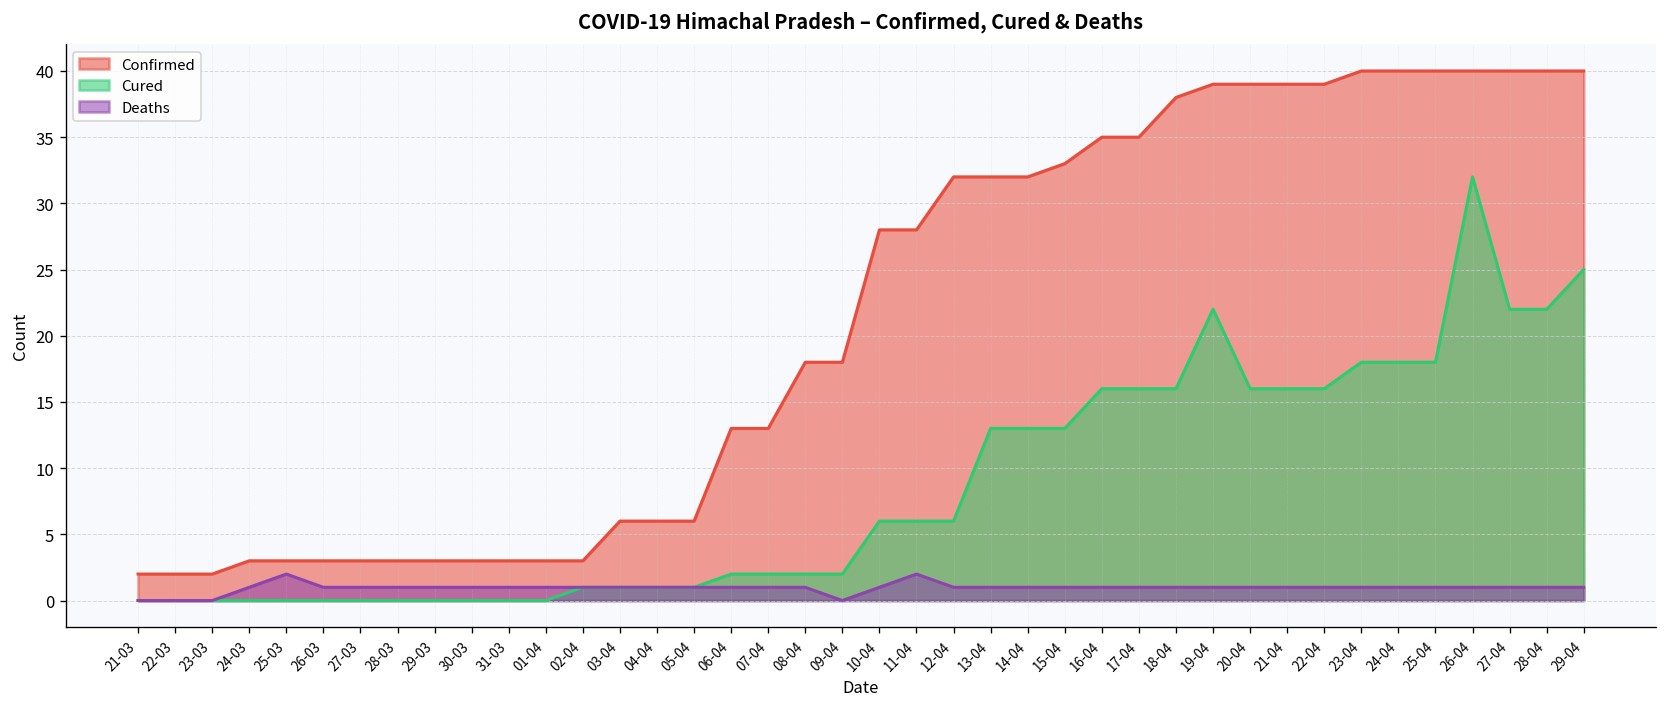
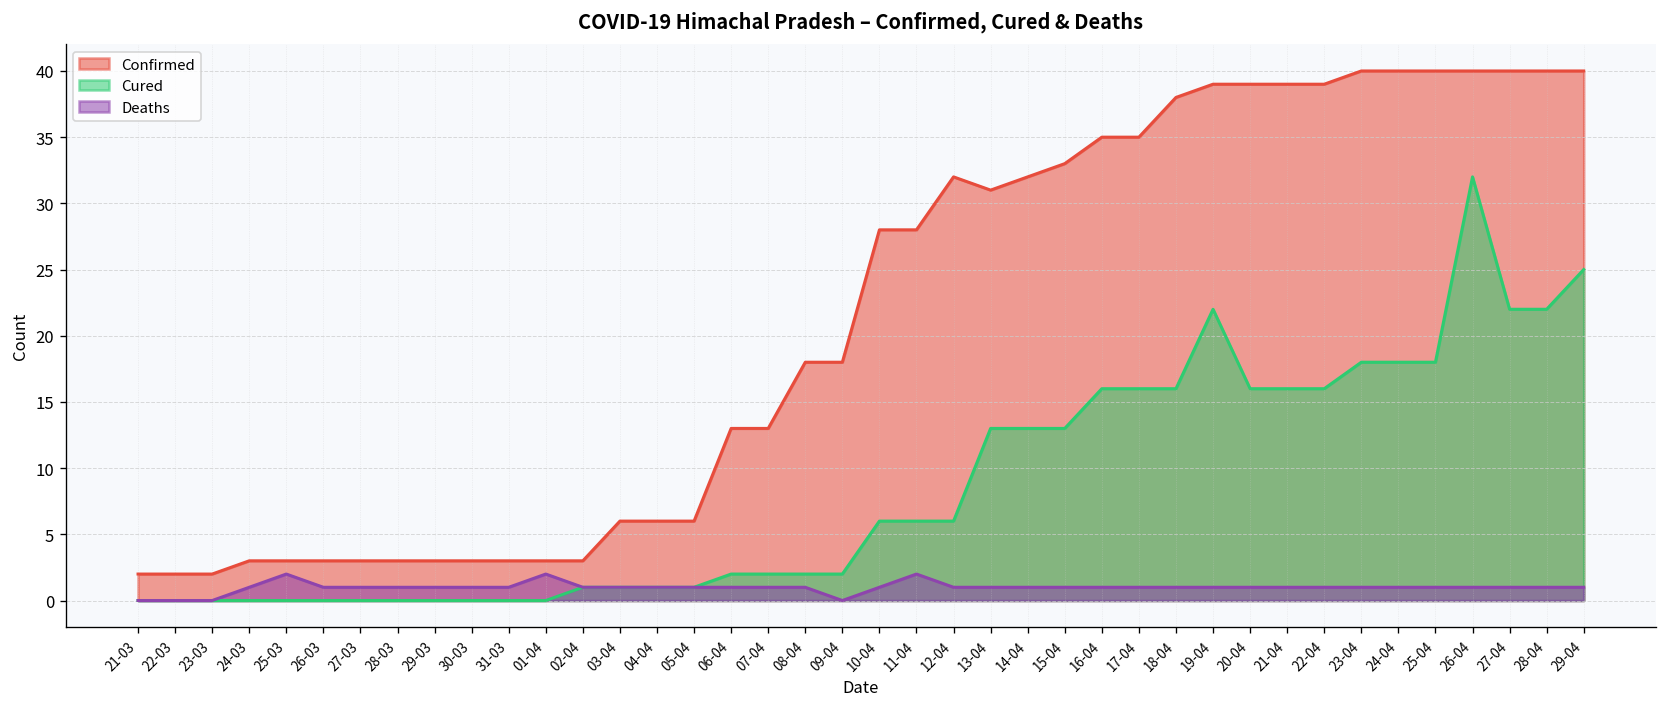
  {
    "Confirmed": {
      "21-03": 2,
      "22-03": 2,
      "23-03": 2,
      "24-03": 3,
      "25-03": 3,
      "26-03": 3,
      "27-03": 3,
      "28-03": 3,
      "29-03": 3,
      "30-03": 3,
      "31-03": 3,
      "01-04": 3,
      "02-04": 3,
      "03-04": 6,
      "04-04": 6,
      "05-04": 6,
      "06-04": 13,
      "07-04": 13,
      "08-04": 18,
      "09-04": 18,
      "10-04": 28,
      "11-04": 28,
      "12-04": 32,
-     "13-04": 32,
+     "13-04": 31,
      "14-04": 32,
      "15-04": 33,
      "16-04": 35,
      "17-04": 35,
      "18-04": 38,
      "19-04": 39,
      "20-04": 39,
      "21-04": 39,
      "22-04": 39,
      "23-04": 40,
      "24-04": 40,
      "25-04": 40,
      "26-04": 40,
      "27-04": 40,
      "28-04": 40,
      "29-04": 40
    },
    "Cured": {
      "24-03": 0,
      "25-03": 0,
      "26-03": 0,
      "27-03": 0,
      "28-03": 0,
      "29-03": 0,
      "30-03": 0,
      "31-03": 0,
      "01-04": 0,
      "06-04": 2,
      "07-04": 2,
      "08-04": 2,
      "09-04": 2,
      "10-04": 6,
      "11-04": 6,
      "12-04": 6,
      "13-04": 13,
      "14-04": 13,
      "15-04": 13,
      "16-04": 16,
      "17-04": 16,
      "18-04": 16,
      "19-04": 22,
      "20-04": 16,
      "21-04": 16,
      "22-04": 16,
      "23-04": 18,
      "24-04": 18,
      "25-04": 18,
      "26-04": 32,
      "27-04": 22,
      "28-04": 22,
      "29-04": 25
    },
    "Deaths": {
      "24-03": 1,
      "25-03": 2,
      "26-03": 1,
      "27-03": 1,
      "28-03": 1,
      "29-03": 1,
      "30-03": 1,
      "31-03": 1,
-     "01-04": 1,
+     "01-04": 2,
      "06-04": 1,
      "07-04": 1,
      "08-04": 1,
      "09-04": 0,
      "10-04": 1,
      "11-04": 2,
      "12-04": 1,
      "13-04": 1,
      "14-04": 1,
      "15-04": 1,
      "16-04": 1,
      "17-04": 1,
      "18-04": 1,
      "19-04": 1,
      "20-04": 1,
      "21-04": 1,
      "22-04": 1,
      "23-04": 1,
      "24-04": 1,
      "25-04": 1,
      "26-04": 1,
      "27-04": 1,
      "28-04": 1,
      "29-04": 1
    }
  }
